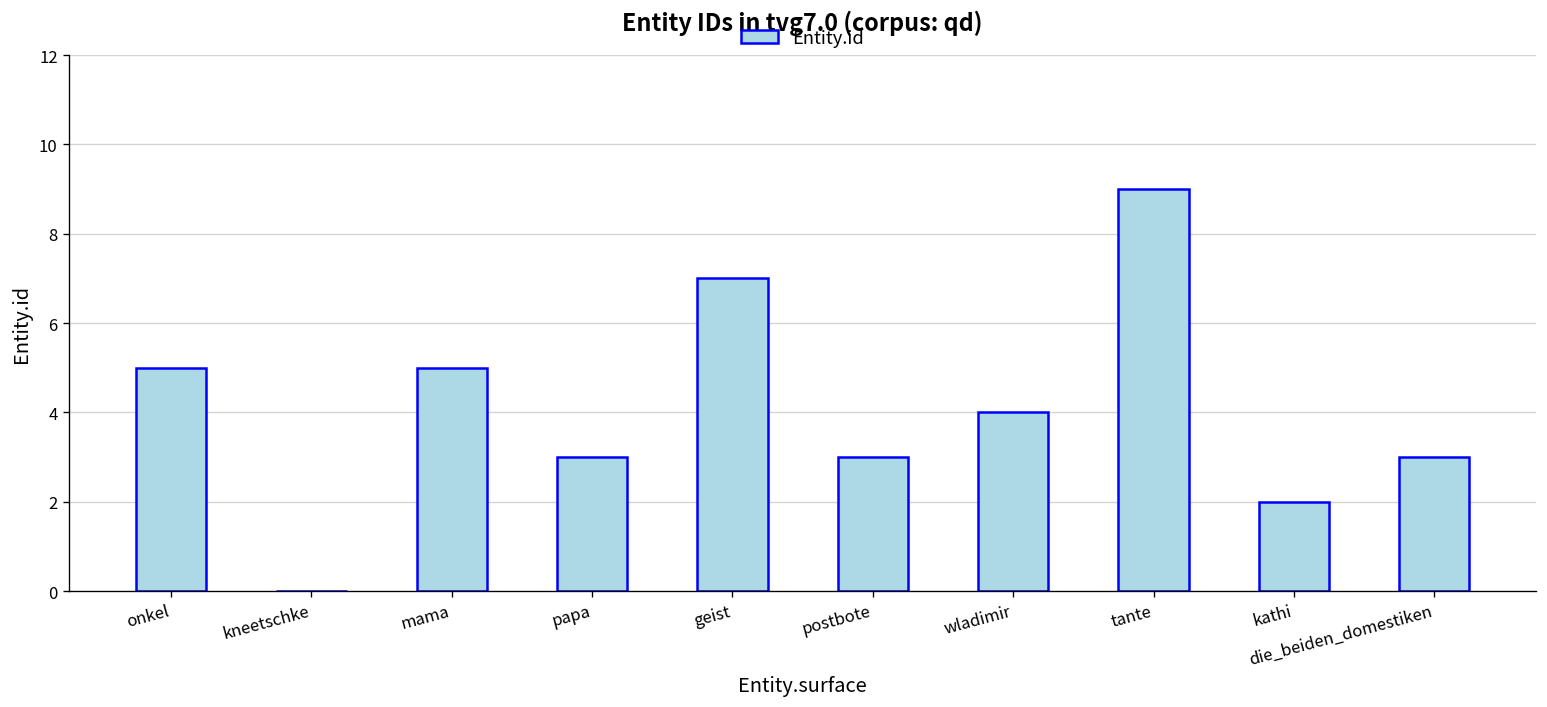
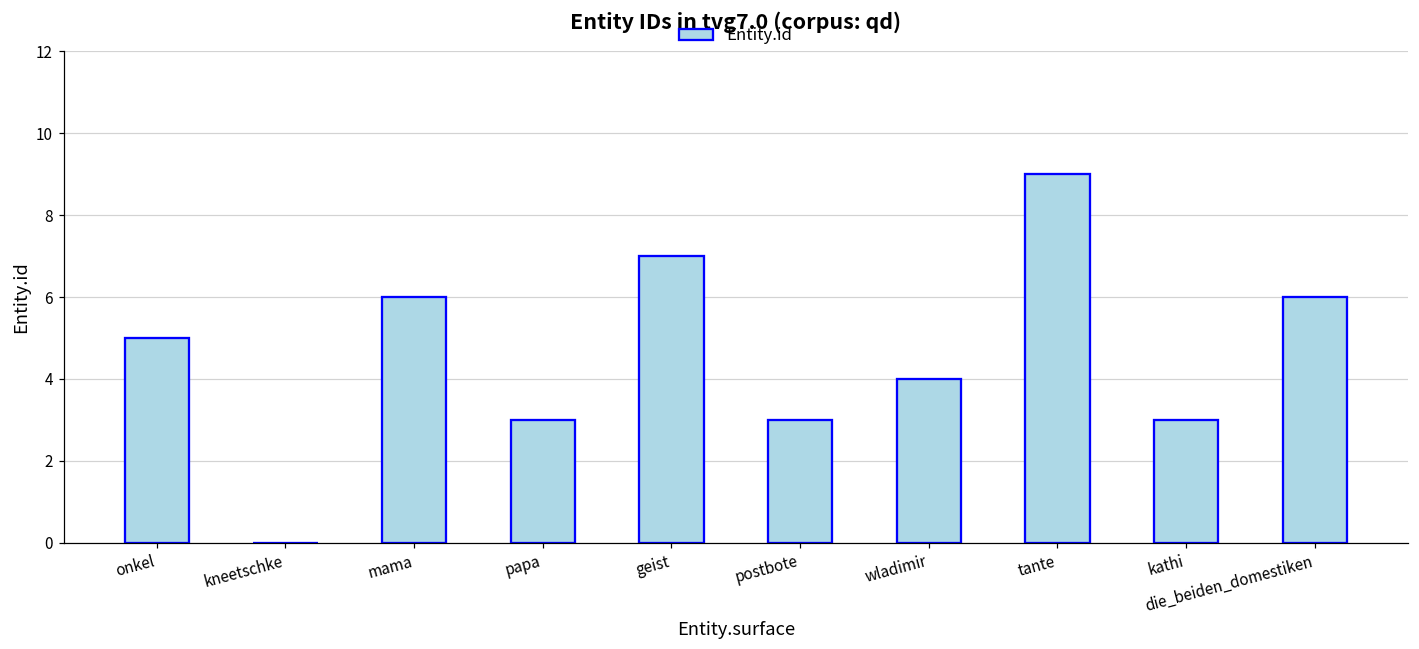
  {
    "onkel": 5,
    "kneetschke": 0,
-   "mama": 5,
+   "mama": 6,
    "papa": 3,
    "geist": 7,
    "postbote": 3,
    "wladimir": 4,
    "tante": 9,
-   "kathi": 2,
-   "die_beiden_domestiken": 3
+   "kathi": 3,
+   "die_beiden_domestiken": 6
  }
